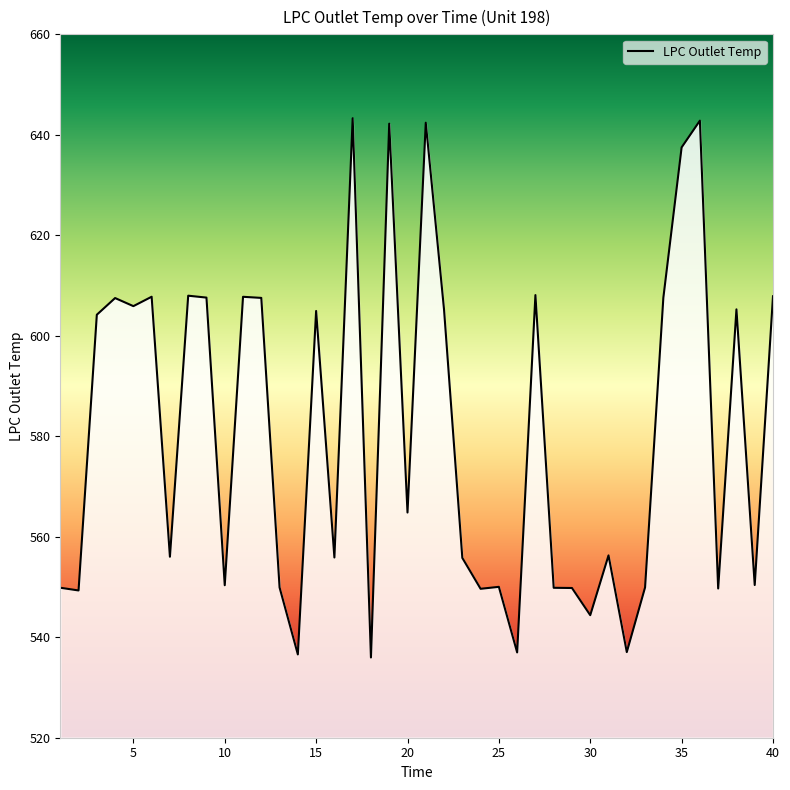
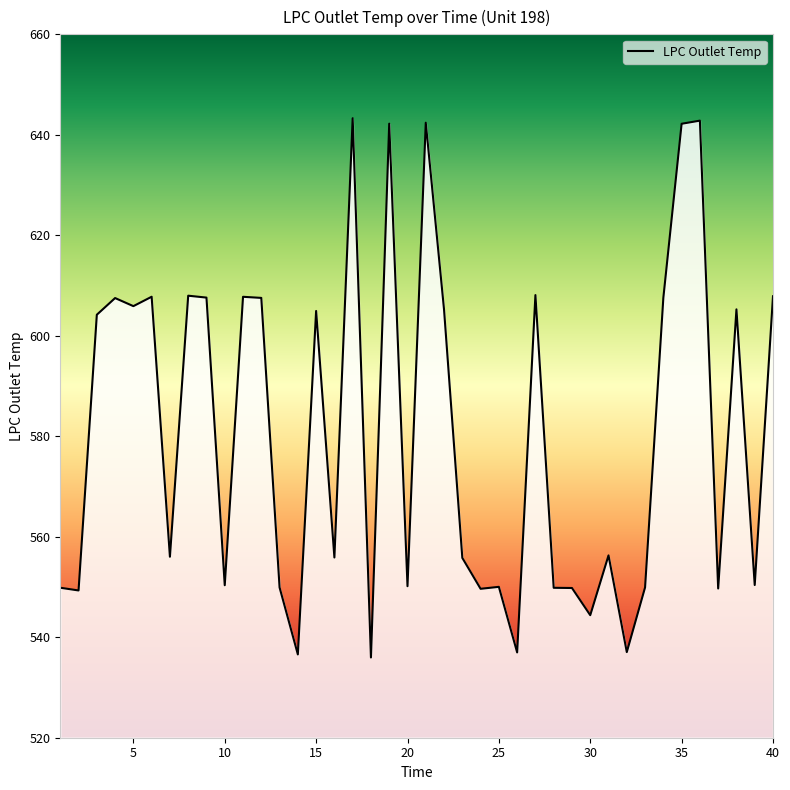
  {
    "5": 606,
    "10": 550,
    "15": 605,
-   "20": 565,
+   "20": 550,
    "25": 550,
    "30": 544,
-   "35": 638,
+   "35": 642,
    "40": 608
  }
